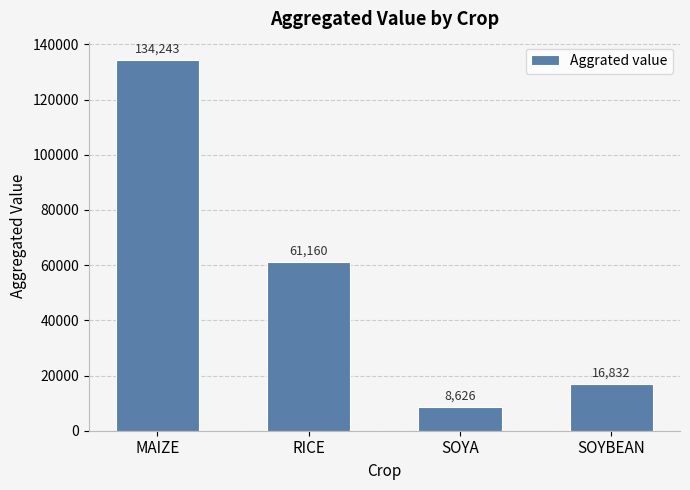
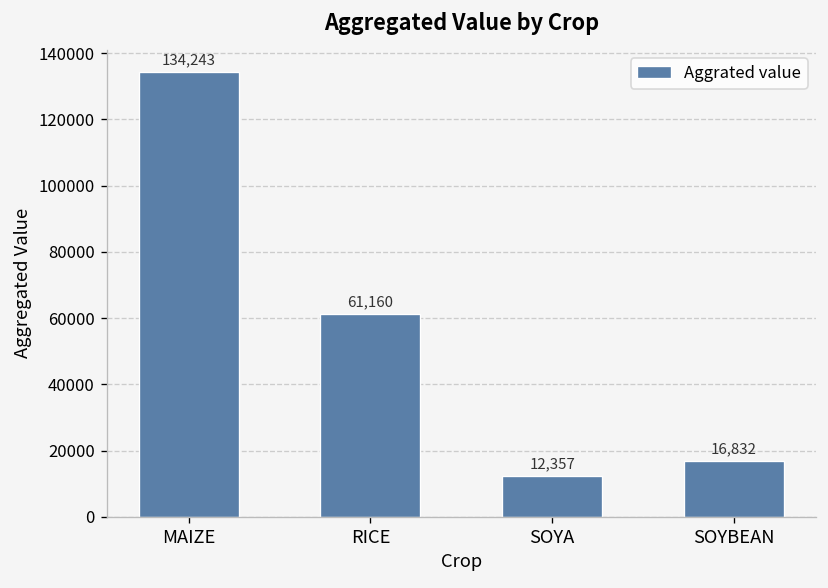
  {
    "MAIZE": "134,243",
    "RICE": "61,160",
-   "SOYA": "8,626",
+   "SOYA": "12,357",
    "SOYBEAN": "16,832"
  }
